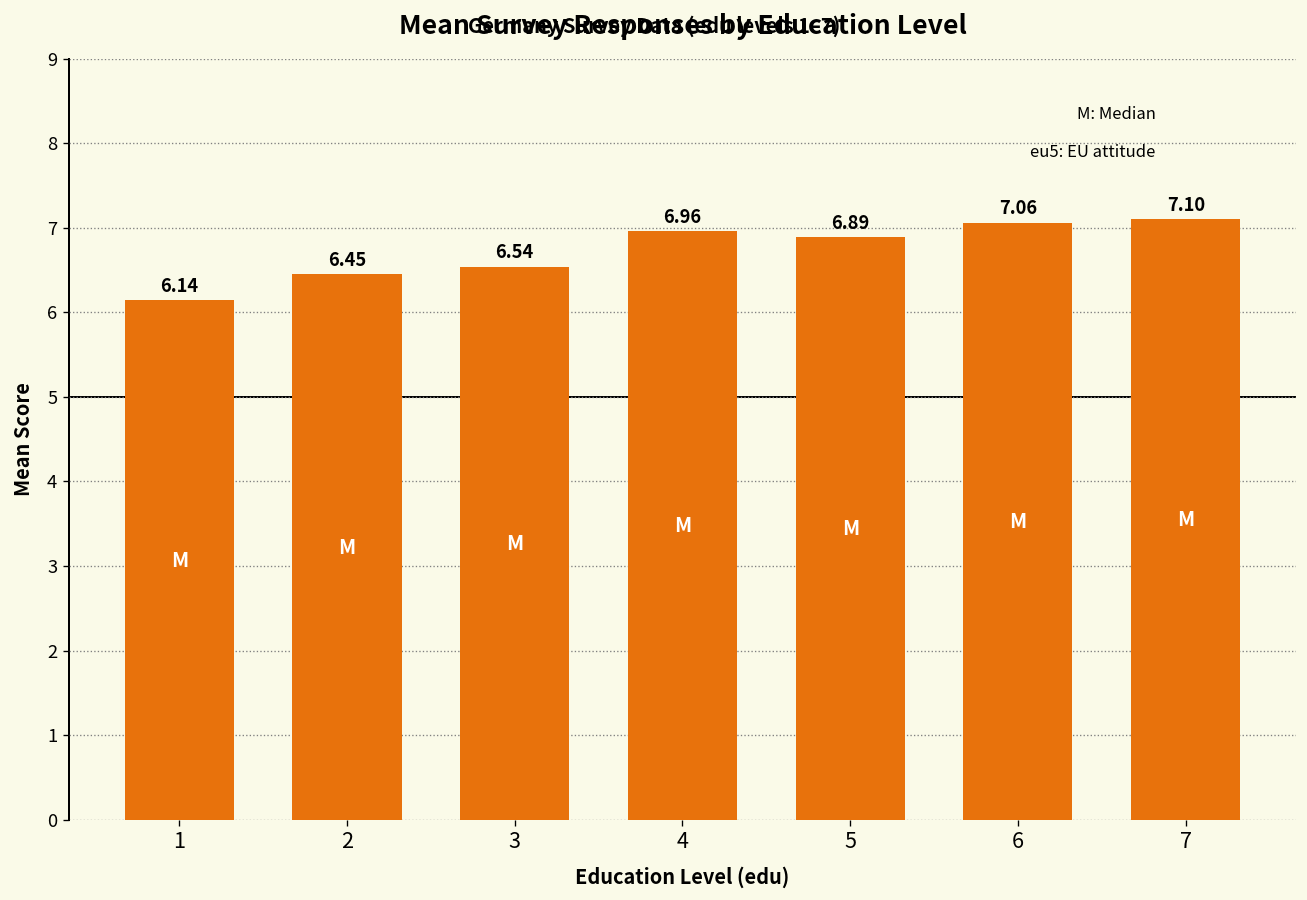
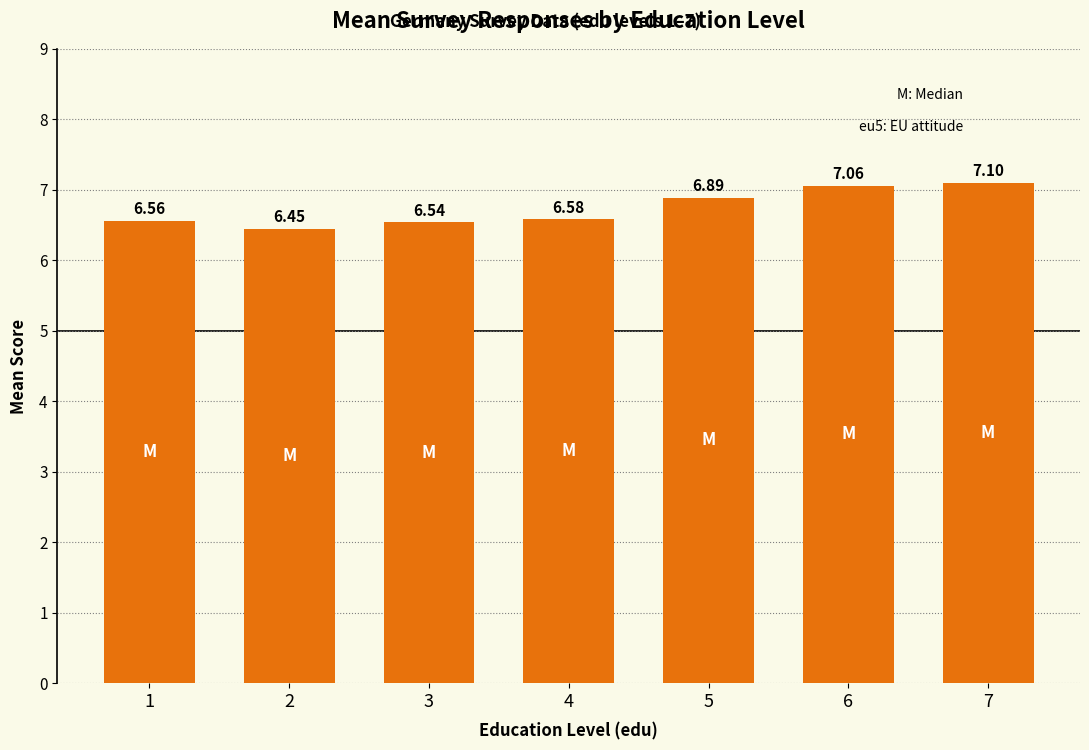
  {
-   "1": 6.14,
+   "1": 6.56,
    "2": 6.45,
    "3": 6.54,
-   "4": 6.96,
+   "4": 6.58,
    "5": 6.89,
    "6": 7.06,
    "7": 7.10
  }
